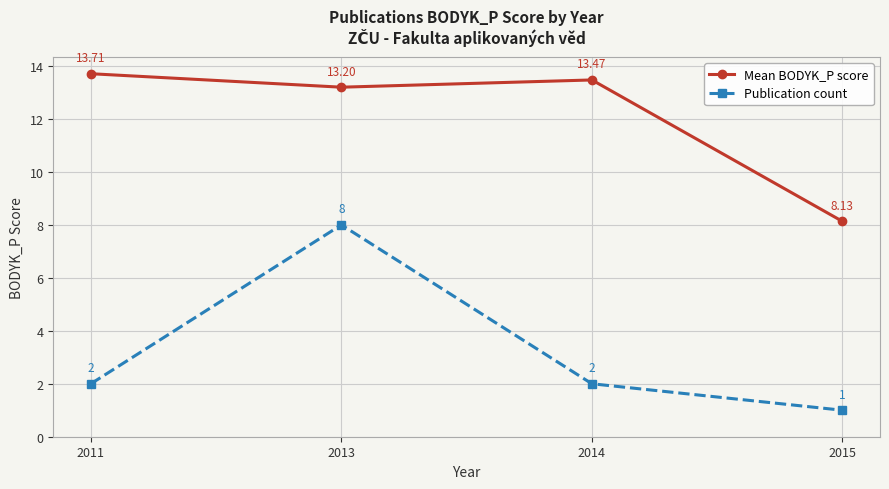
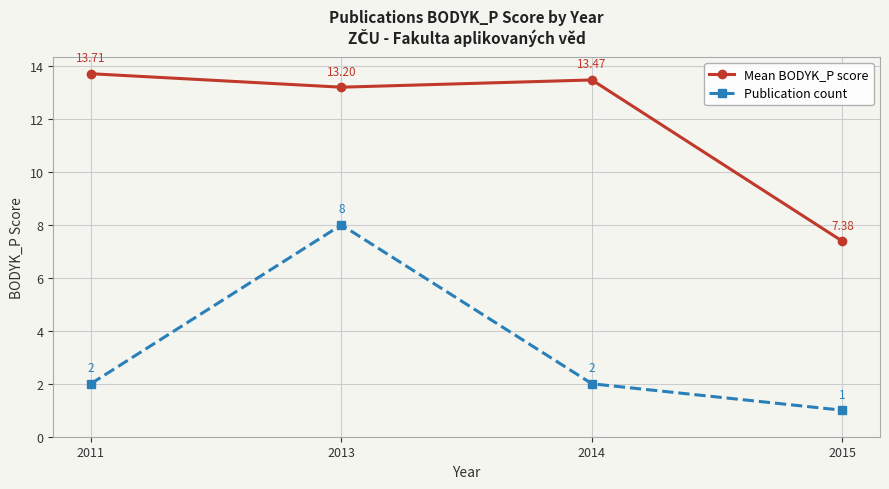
  {
    "Mean BODYK_P score": {
      "2011": 13.71,
      "2013": 13.20,
      "2014": 13.47,
-     "2015": 8.13
+     "2015": 7.38
    },
    "Publication count": {
      "2011": 2,
      "2013": 8,
      "2014": 2,
      "2015": 1
    }
  }
